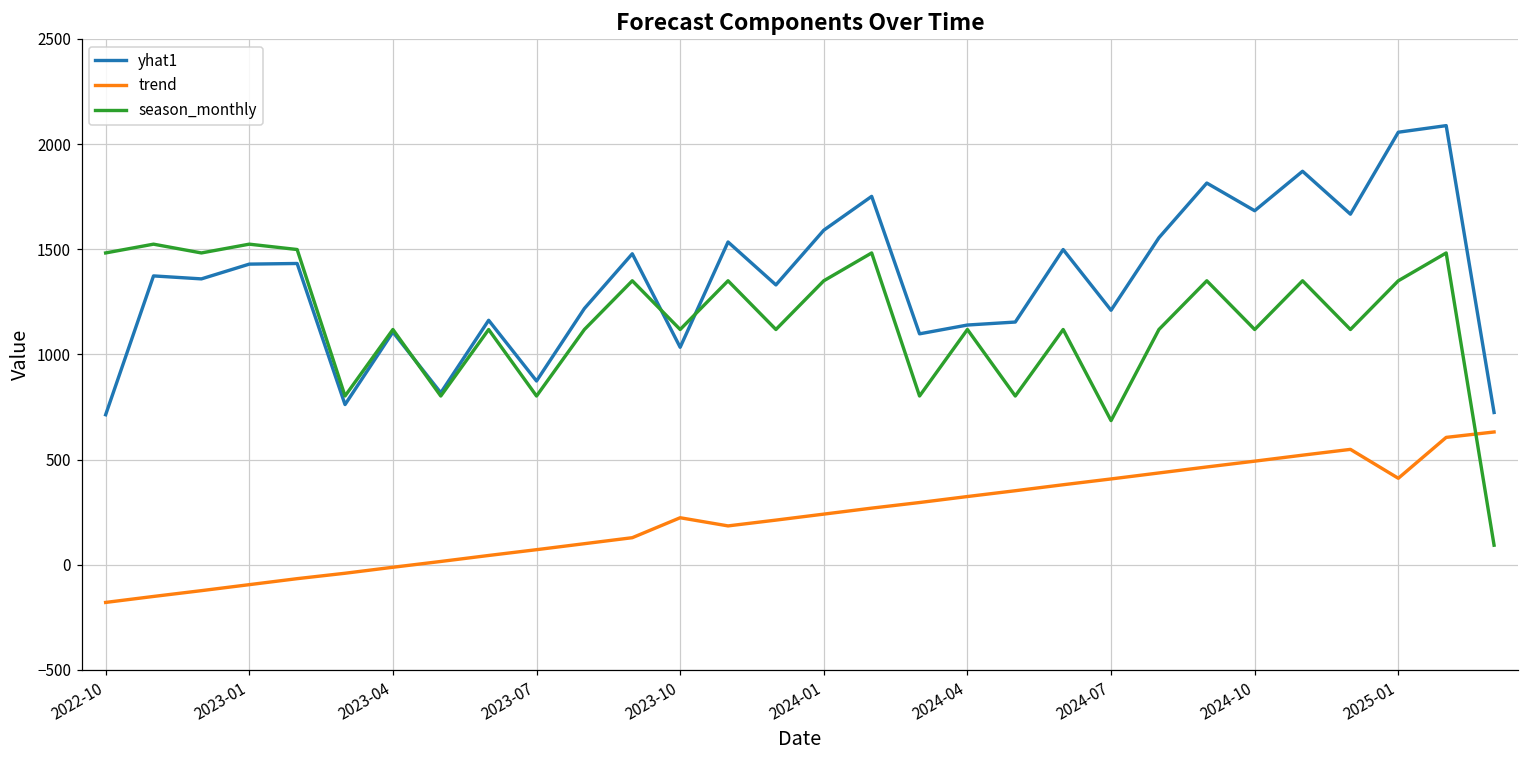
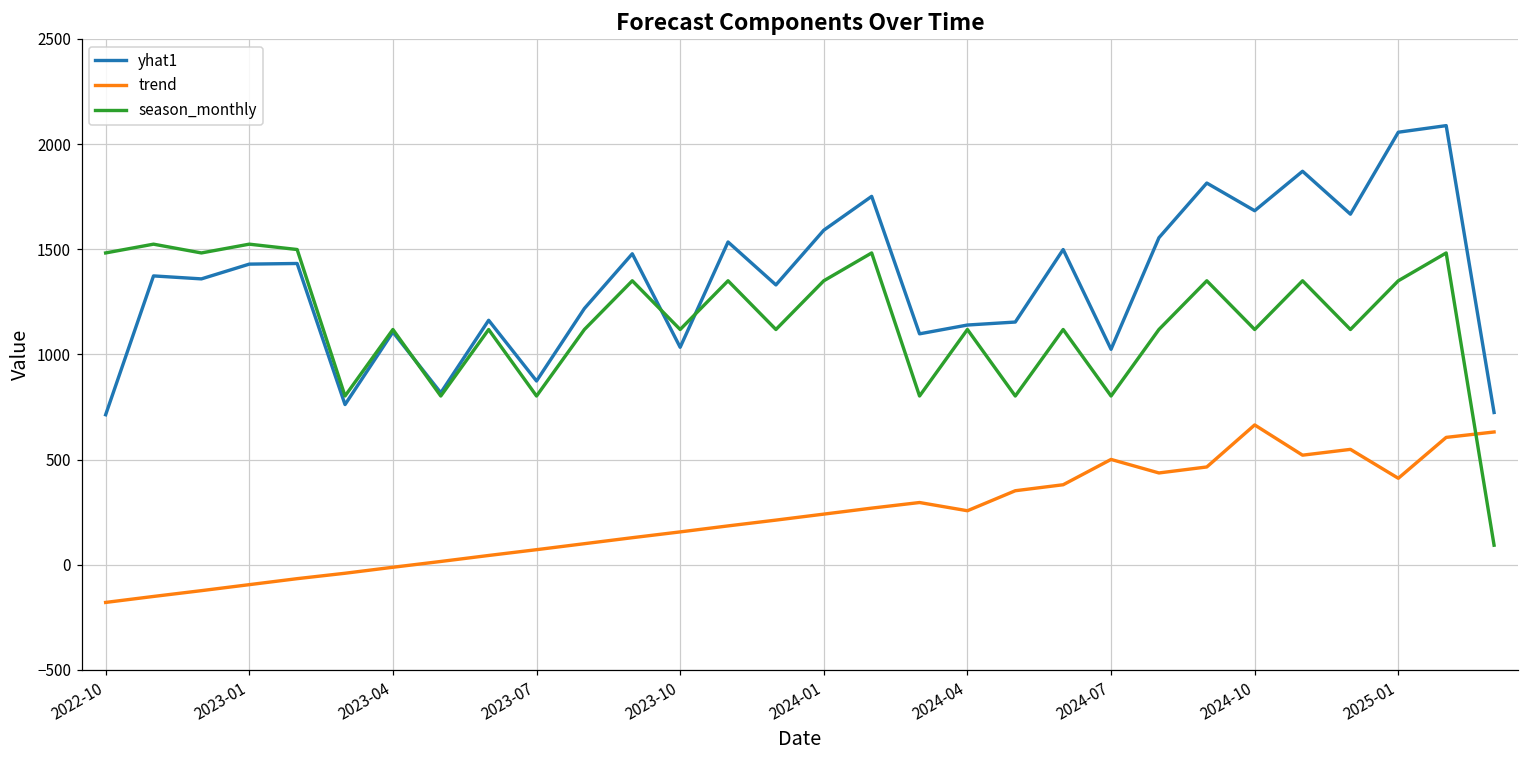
  {
    "yhat1": {
      "2022-10": 710,
      "2023-01": 1430,
      "2023-07": 870,
      "2023-10": 1030,
      "2024-01": 1590,
      "2024-04": 1140,
-     "2024-07": 1210,
+     "2024-07": 1020,
      "2024-10": 1680,
      "2025-01": 2060
    },
    "trend": {
      "2022-10": -180,
      "2023-01": -90,
      "2023-04": -10,
      "2023-07": 70,
-     "2023-10": 220,
+     "2023-10": 160,
      "2024-01": 240,
-     "2024-04": 320,
-     "2024-07": 410,
-     "2024-10": 490,
+     "2024-04": 260,
+     "2024-07": 500,
+     "2024-10": 660,
      "2025-01": 410
    },
    "season_monthly": {
      "2022-10": 1480,
      "2023-01": 1520,
      "2023-07": 800,
      "2023-10": 1120,
      "2024-01": 1350,
      "2024-04": 1120,
-     "2024-07": 690,
+     "2024-07": 800,
      "2024-10": 1120,
      "2025-01": 1350
    }
  }
